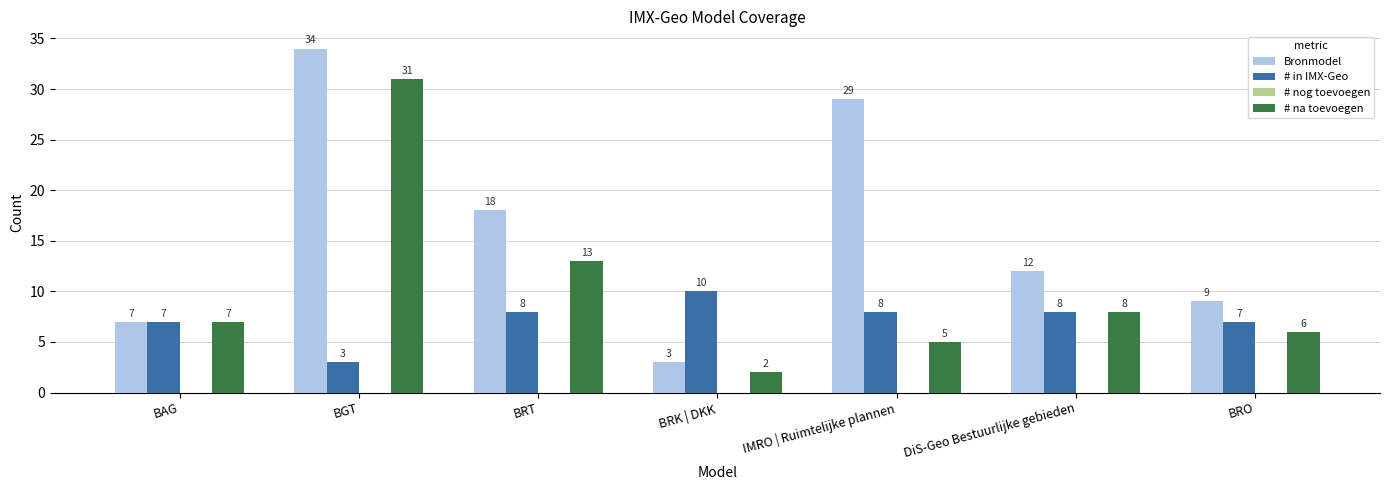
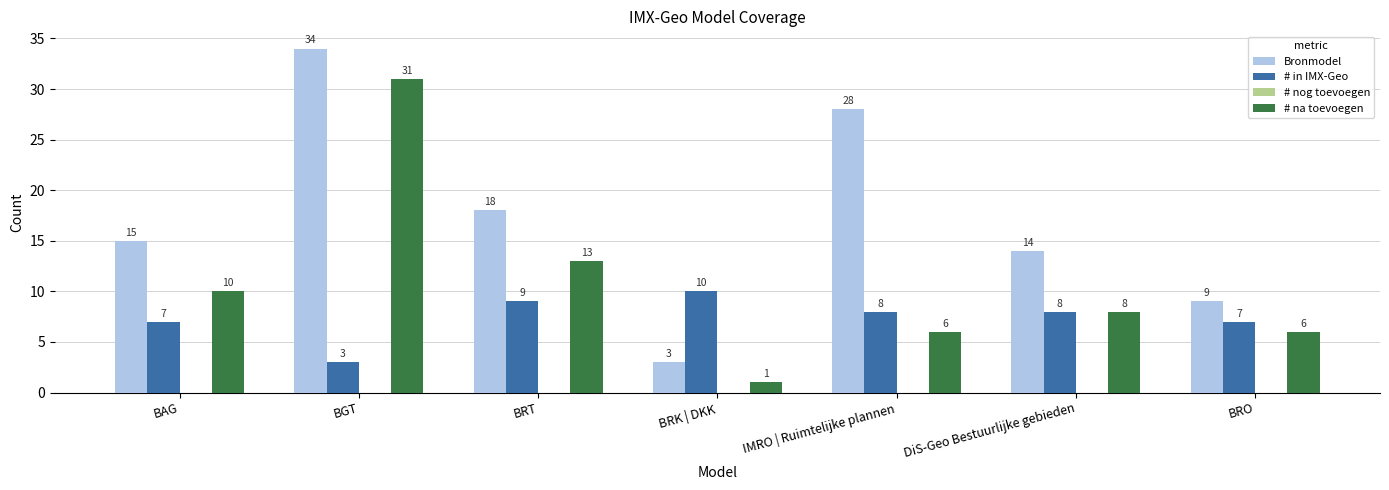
  {
    "Bronmodel": {
-     "BAG": 7,
+     "BAG": 15,
      "BGT": 34,
      "BRT": 18,
      "BRK | DKK": 3,
-     "IMRO | Ruimtelijke plannen": 29,
-     "DiS-Geo Bestuurlijke gebieden": 12,
+     "IMRO | Ruimtelijke plannen": 28,
+     "DiS-Geo Bestuurlijke gebieden": 14,
      "BRO": 9
    },
    "# in IMX-Geo": {
      "BAG": 7,
      "BGT": 3,
-     "BRT": 8,
+     "BRT": 9,
      "BRK | DKK": 10,
      "IMRO | Ruimtelijke plannen": 8,
      "DiS-Geo Bestuurlijke gebieden": 8,
      "BRO": 7
    },
    "# nog toevoegen": {
      "BAG": 0.0,
      "BGT": 0.0,
      "BRT": 0.0,
      "BRK | DKK": 0.0,
      "IMRO | Ruimtelijke plannen": 0.0,
      "DiS-Geo Bestuurlijke gebieden": 0.0,
      "BRO": 0.0
    },
    "# na toevoegen": {
-     "BAG": 7,
+     "BAG": 10,
      "BGT": 31,
      "BRT": 13,
-     "BRK | DKK": 2,
-     "IMRO | Ruimtelijke plannen": 5,
+     "BRK | DKK": 1,
+     "IMRO | Ruimtelijke plannen": 6,
      "DiS-Geo Bestuurlijke gebieden": 8,
      "BRO": 6
    }
  }
